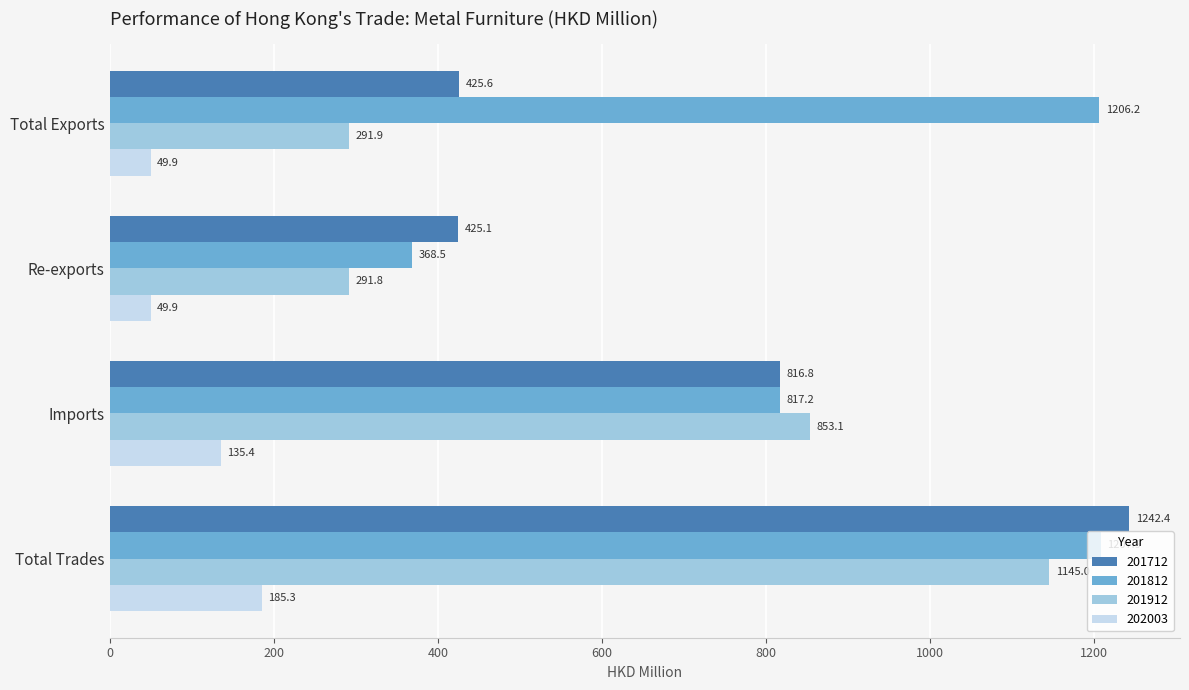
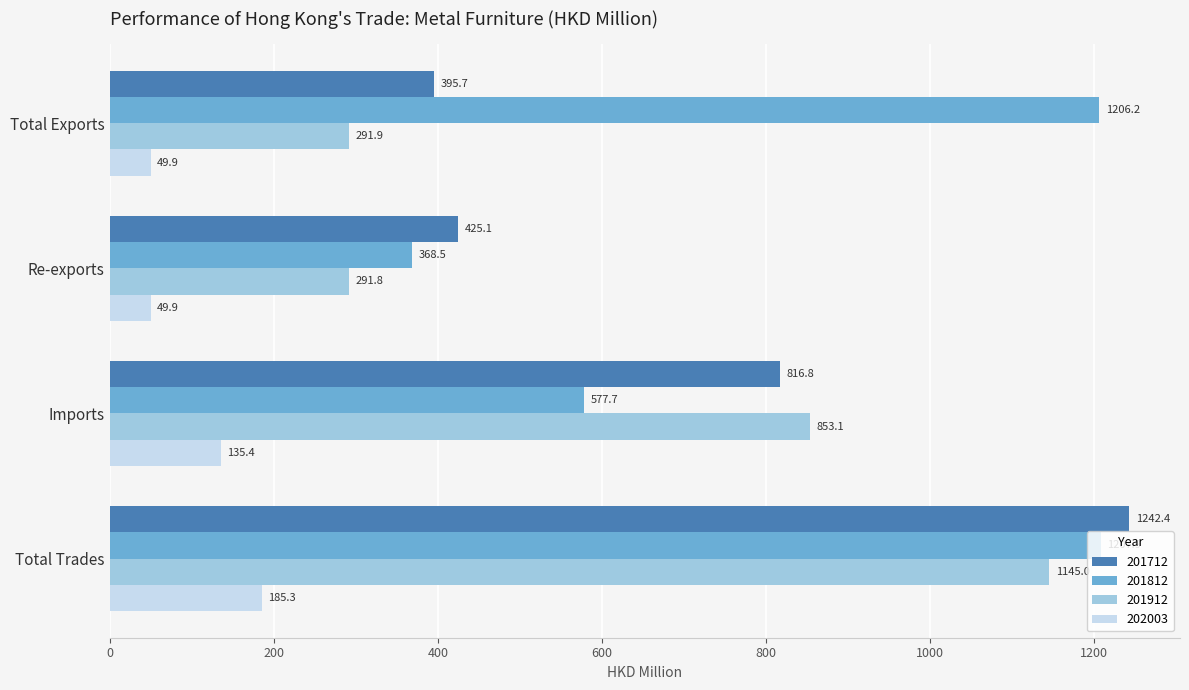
  {
    "201712": {
-     "Total Exports": 425.6,
+     "Total Exports": 395.7,
      "Re-exports": 425.1,
      "Imports": 816.8,
      "Total Trades": 1242.4
    },
    "201812": {
      "Total Exports": 1206.2,
      "Re-exports": 368.5,
-     "Imports": 817.2
+     "Imports": 577.7
    }
  }
